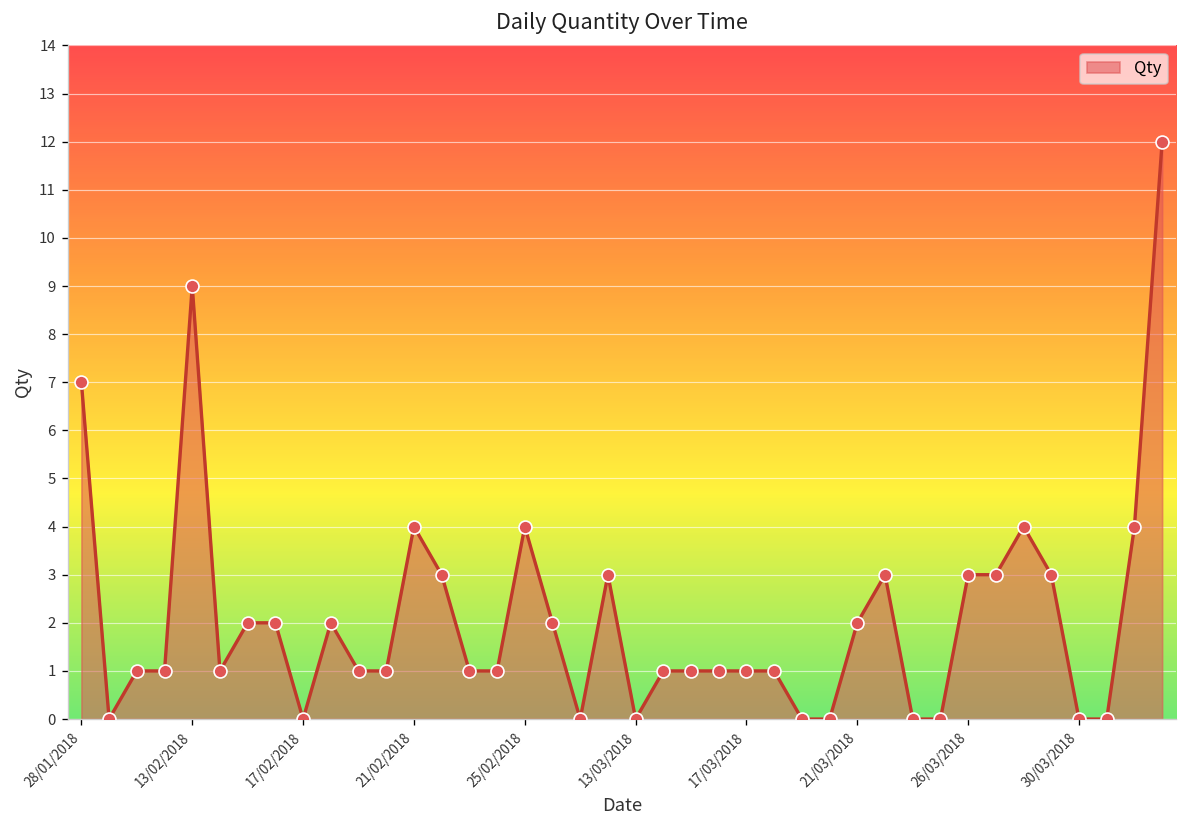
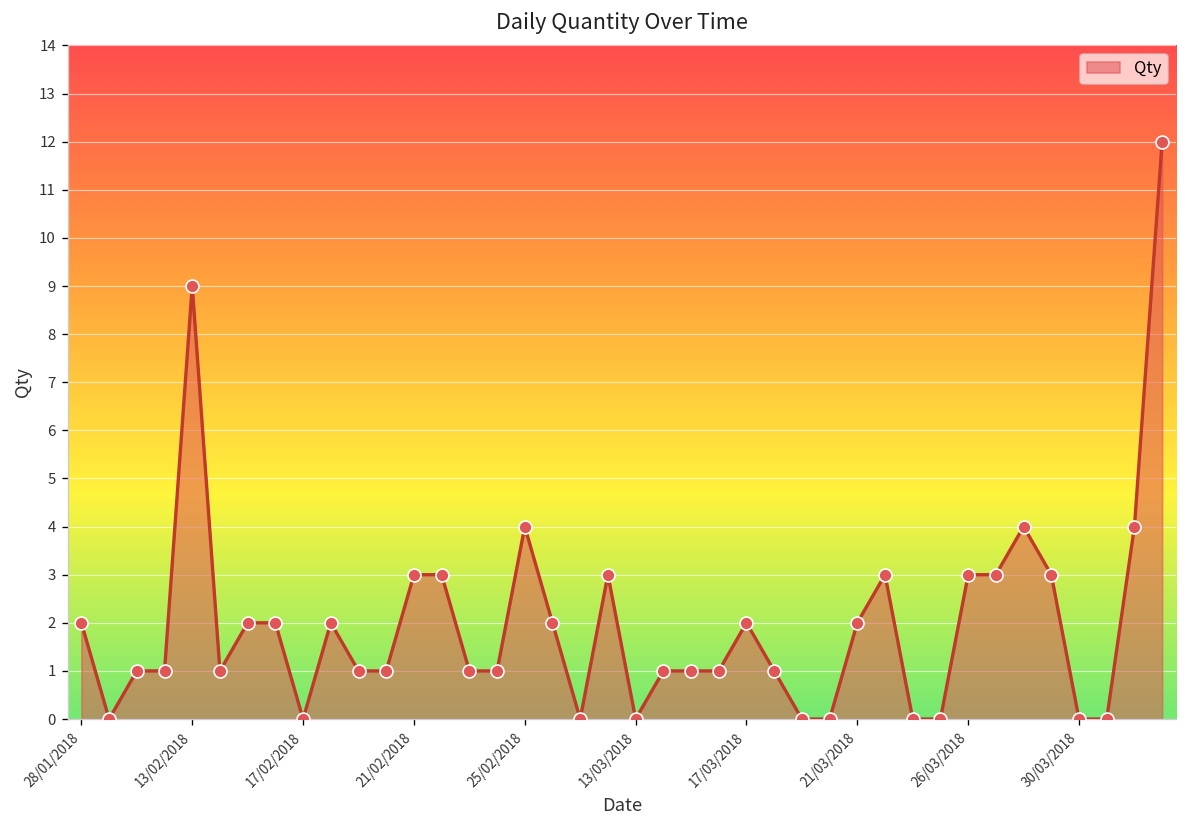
  {
-   "28/01/2018": 7,
+   "28/01/2018": 2,
    "13/02/2018": 9,
    "17/02/2018": 0,
-   "21/02/2018": 4,
+   "21/02/2018": 3,
    "25/02/2018": 4,
    "13/03/2018": 0,
-   "17/03/2018": 1,
+   "17/03/2018": 2,
    "21/03/2018": 2,
    "26/03/2018": 3,
    "30/03/2018": 0
  }
